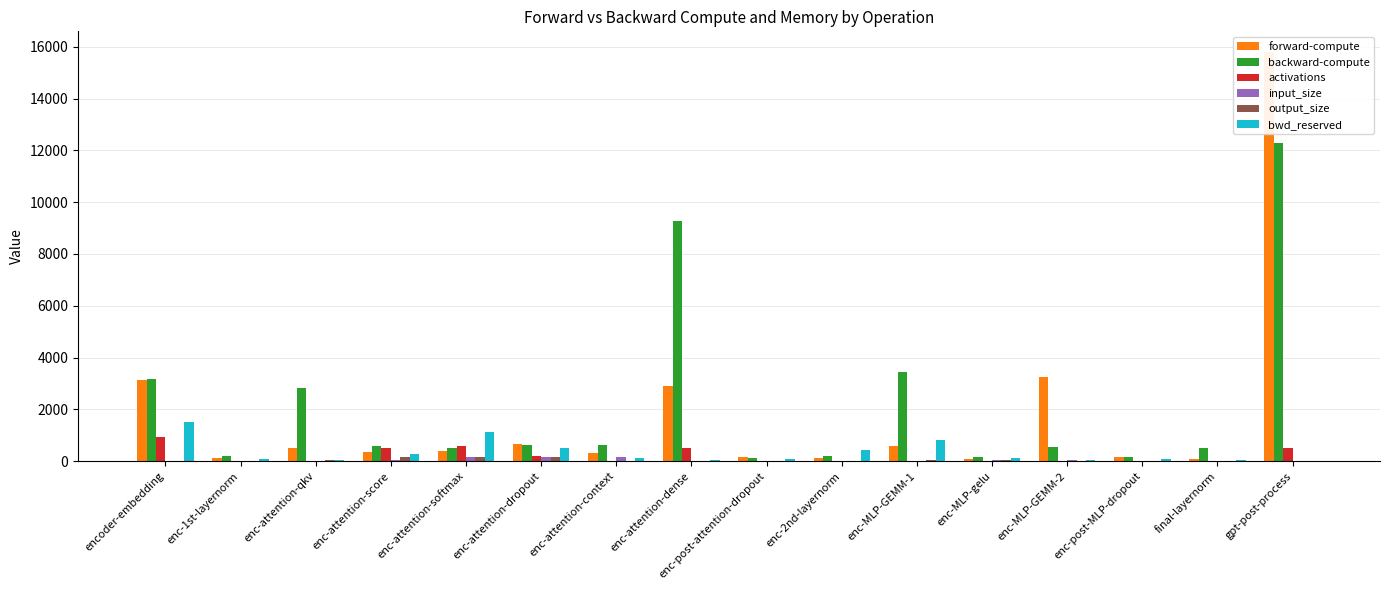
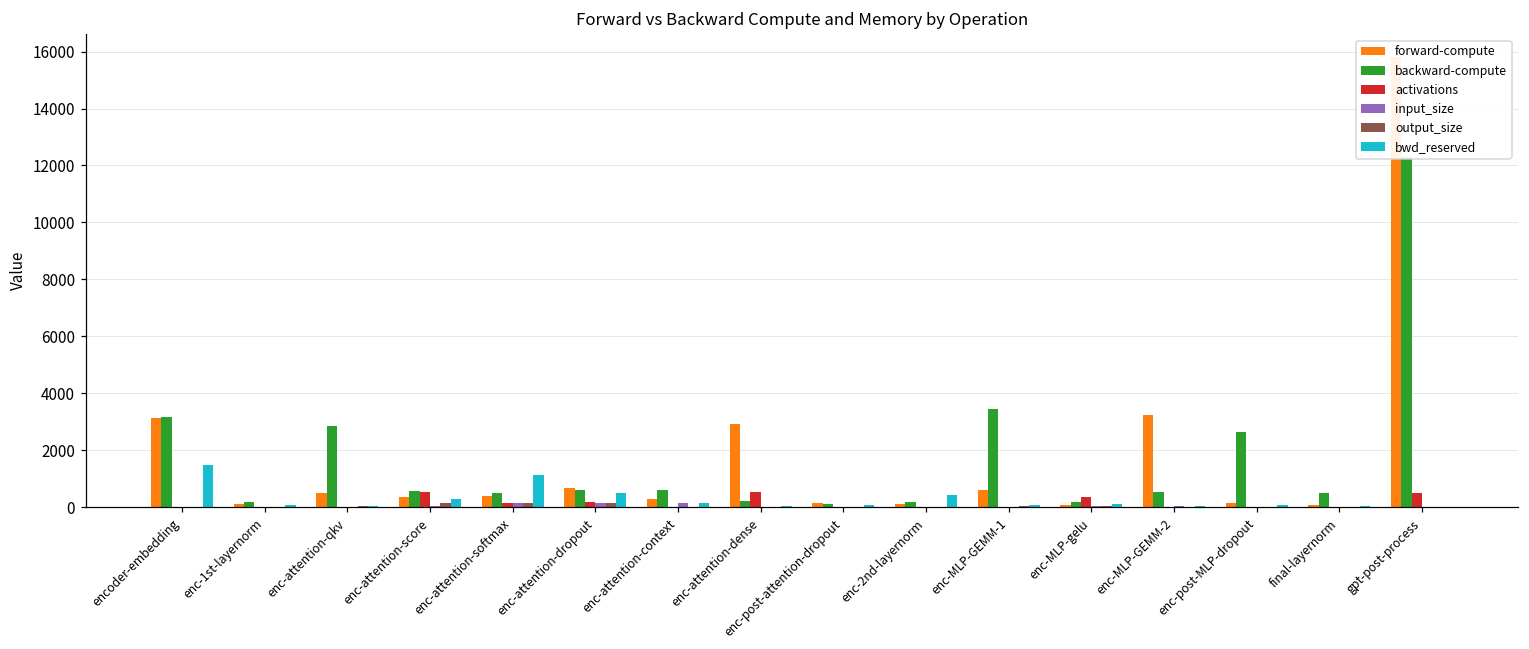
  {
    "forward-compute": {
      "encoder-embedding": 3100,
      "enc-1st-layernorm": 100,
      "enc-attention-qkv": 500,
      "enc-attention-score": 400,
      "enc-attention-softmax": 400,
      "enc-attention-dropout": 700,
      "enc-attention-context": 300,
      "enc-attention-dense": 2900,
      "enc-post-attention-dropout": 200,
      "enc-2nd-layernorm": 100,
      "enc-MLP-GEMM-1": 600,
      "enc-MLP-GEMM-2": 3200,
      "enc-post-MLP-dropout": 200
    },
    "backward-compute": {
      "encoder-embedding": 3200,
      "enc-1st-layernorm": 200,
      "enc-attention-qkv": 2800,
      "enc-attention-score": 600,
      "enc-attention-softmax": 500,
      "enc-attention-dropout": 600,
      "enc-attention-context": 600,
-     "enc-attention-dense": 9300,
+     "enc-attention-dense": 200,
      "enc-post-attention-dropout": 100,
      "enc-2nd-layernorm": 200,
      "enc-MLP-GEMM-1": 3400,
      "enc-MLP-gelu": 200,
      "enc-MLP-GEMM-2": 500,
-     "enc-post-MLP-dropout": 200,
+     "enc-post-MLP-dropout": 2700,
      "final-layernorm": 500,
      "gpt-post-process": 12300
    },
    "activations": {
-     "encoder-embedding": 900,
+     "encoder-embedding": 0,
      "enc-attention-score": 500,
-     "enc-attention-softmax": 600,
+     "enc-attention-softmax": 100,
      "enc-attention-dropout": 200,
      "enc-attention-dense": 500,
-     "enc-MLP-gelu": 0,
+     "enc-MLP-gelu": 400,
      "gpt-post-process": 500
    },
    "input_size": {
      "enc-attention-softmax": 100,
      "enc-attention-dropout": 100,
      "enc-attention-context": 100
    },
    "output_size": {
      "enc-attention-score": 100,
      "enc-attention-softmax": 100,
      "enc-attention-dropout": 100,
      "gpt-post-process": 0
    },
    "bwd_reserved": {
      "encoder-embedding": 1500,
      "enc-attention-score": 300,
      "enc-attention-softmax": 1100,
      "enc-attention-dropout": 500,
      "enc-attention-context": 100,
      "enc-2nd-layernorm": 400,
-     "enc-MLP-GEMM-1": 800,
+     "enc-MLP-GEMM-1": 100,
      "enc-MLP-gelu": 100,
      "gpt-post-process": 0
    }
  }
